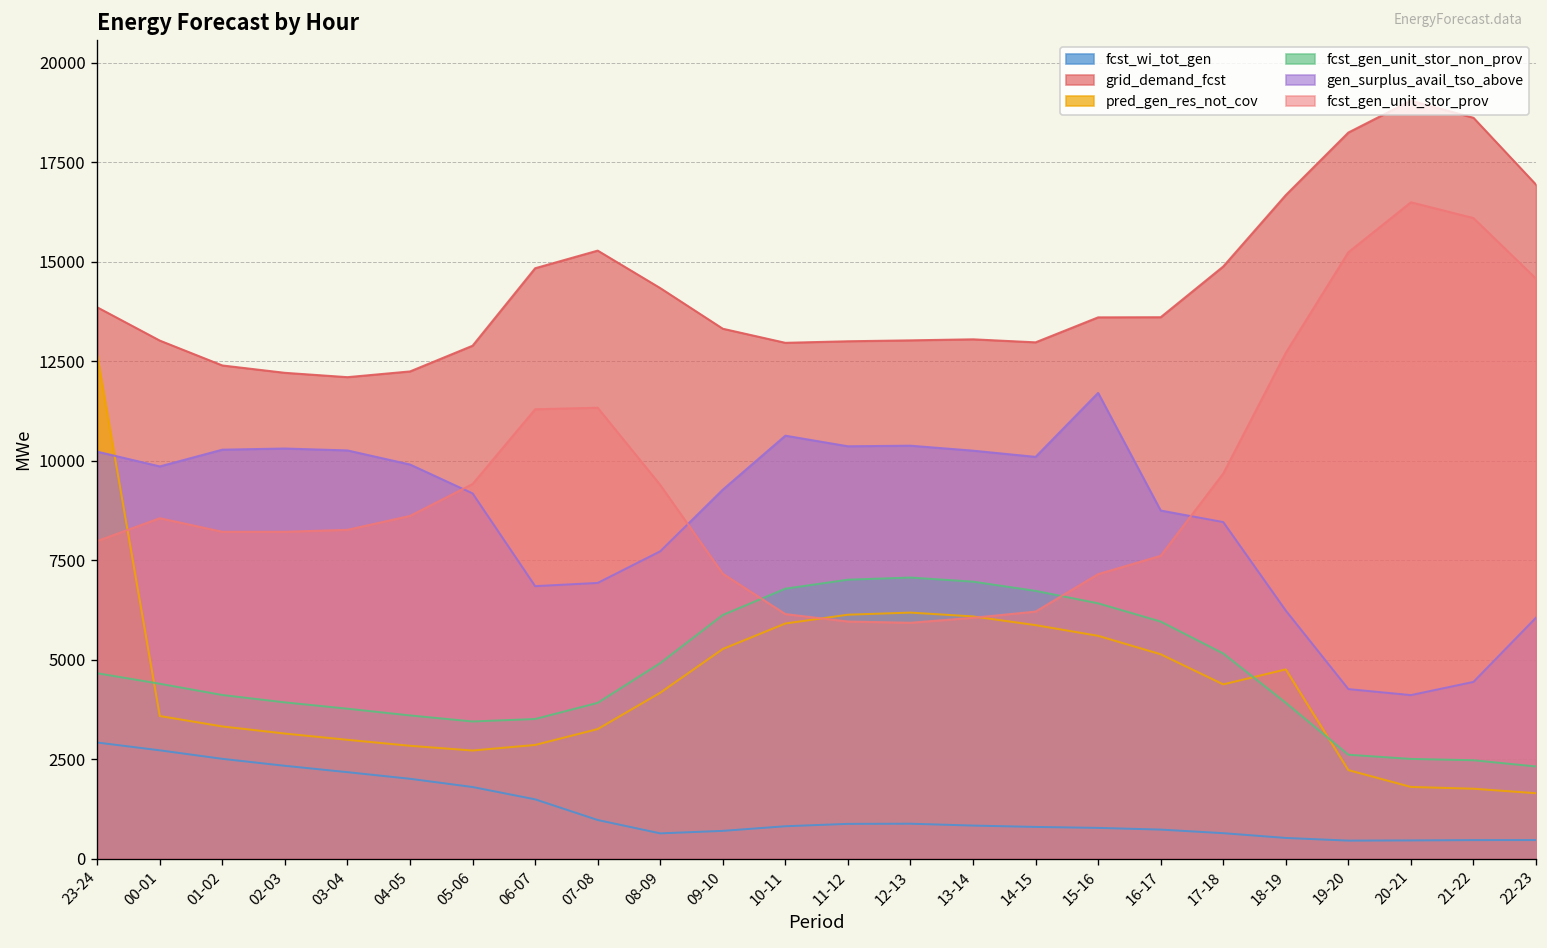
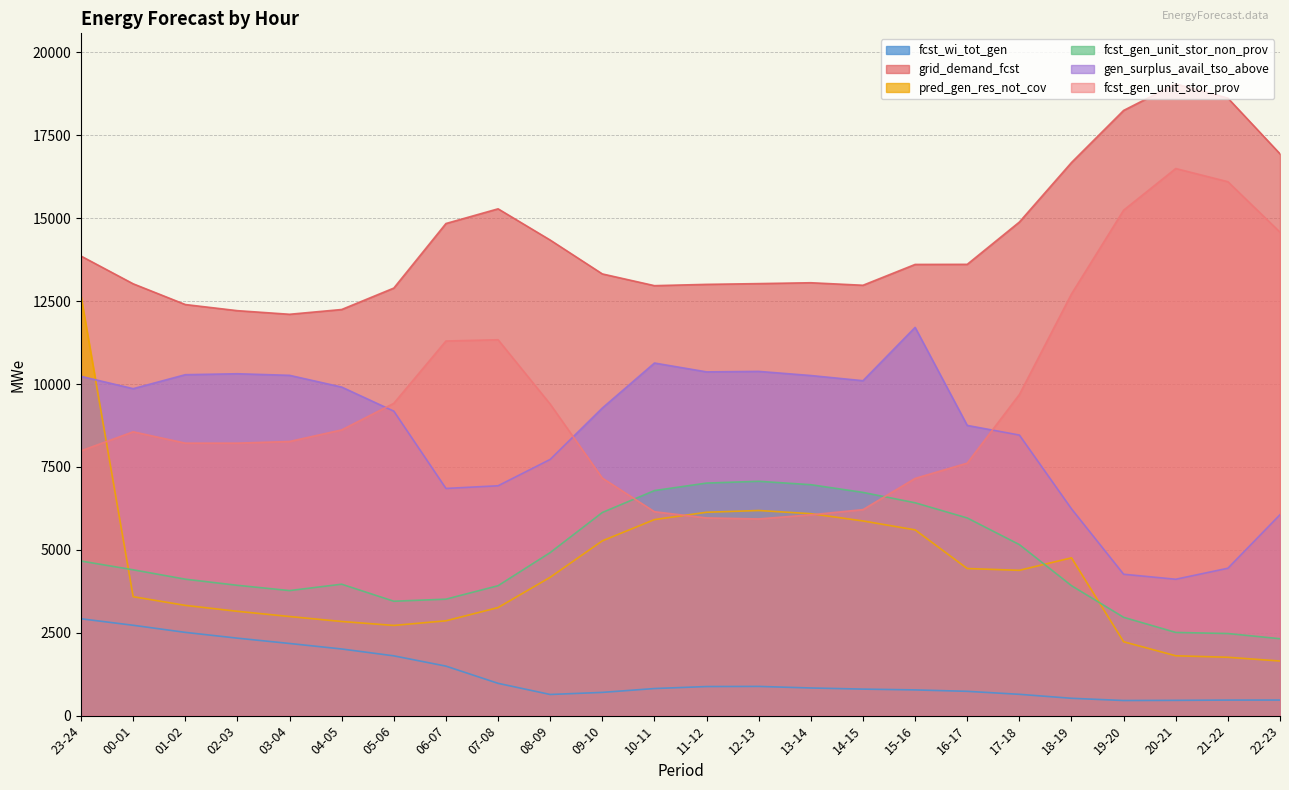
  {
    "fcst_wi_tot_gen": {
      "23-24": 2900,
      "00-01": 2700,
      "01-02": 2500,
      "02-03": 2300,
      "03-04": 2200,
      "04-05": 2000,
      "05-06": 1800,
      "06-07": 1500,
      "07-08": 1000,
      "08-09": 600,
      "09-10": 700,
      "10-11": 800,
      "11-12": 900,
      "12-13": 900,
      "13-14": 800,
      "14-15": 800,
      "15-16": 800,
      "16-17": 700,
      "17-18": 600,
      "18-19": 500,
      "19-20": 500,
      "20-21": 500,
      "21-22": 500,
      "22-23": 500
    },
    "pred_gen_res_not_cov": {
      "23-24": 12600,
      "00-01": 3600,
      "01-02": 3300,
      "02-03": 3100,
      "03-04": 3000,
      "04-05": 2800,
      "05-06": 2700,
      "06-07": 2900,
      "07-08": 3300,
      "08-09": 4200,
      "09-10": 5300,
      "10-11": 5900,
      "11-12": 6100,
      "12-13": 6200,
      "14-15": 5900,
      "15-16": 5600,
-     "16-17": 5100,
+     "16-17": 4400,
      "17-18": 4400,
      "18-19": 4800,
      "19-20": 2200,
      "20-21": 1800,
      "21-22": 1800,
      "22-23": 1600
    },
    "fcst_gen_unit_stor_non_prov": {
      "23-24": 4700,
      "00-01": 4400,
      "01-02": 4100,
      "02-03": 3900,
      "03-04": 3800,
-     "04-05": 3600,
+     "04-05": 4000,
      "05-06": 3500,
      "06-07": 3500,
      "07-08": 3900,
      "08-09": 4900,
      "09-10": 6100,
      "10-11": 6800,
      "11-12": 7000,
      "12-13": 7100,
      "13-14": 7000,
      "14-15": 6700,
      "15-16": 6400,
      "16-17": 6000,
      "17-18": 5200,
      "18-19": 3900,
-     "19-20": 2600,
+     "19-20": 3000,
      "20-21": 2500,
      "21-22": 2500,
      "22-23": 2300
    },
    "gen_surplus_avail_tso_above": {
      "23-24": 10200,
      "00-01": 9900,
      "01-02": 10300,
      "02-03": 10300,
      "03-04": 10300,
      "04-05": 9900,
      "05-06": 9200,
      "06-07": 6900,
      "07-08": 6900,
      "08-09": 7700,
      "09-10": 9300,
      "10-11": 10600,
      "11-12": 10400,
      "12-13": 10400,
      "13-14": 10300,
      "14-15": 10100,
      "15-16": 11700,
      "16-17": 8800,
      "17-18": 8500,
      "18-19": 6200,
      "19-20": 4300,
      "20-21": 4100,
      "21-22": 4400,
      "22-23": 6100
    }
  }
